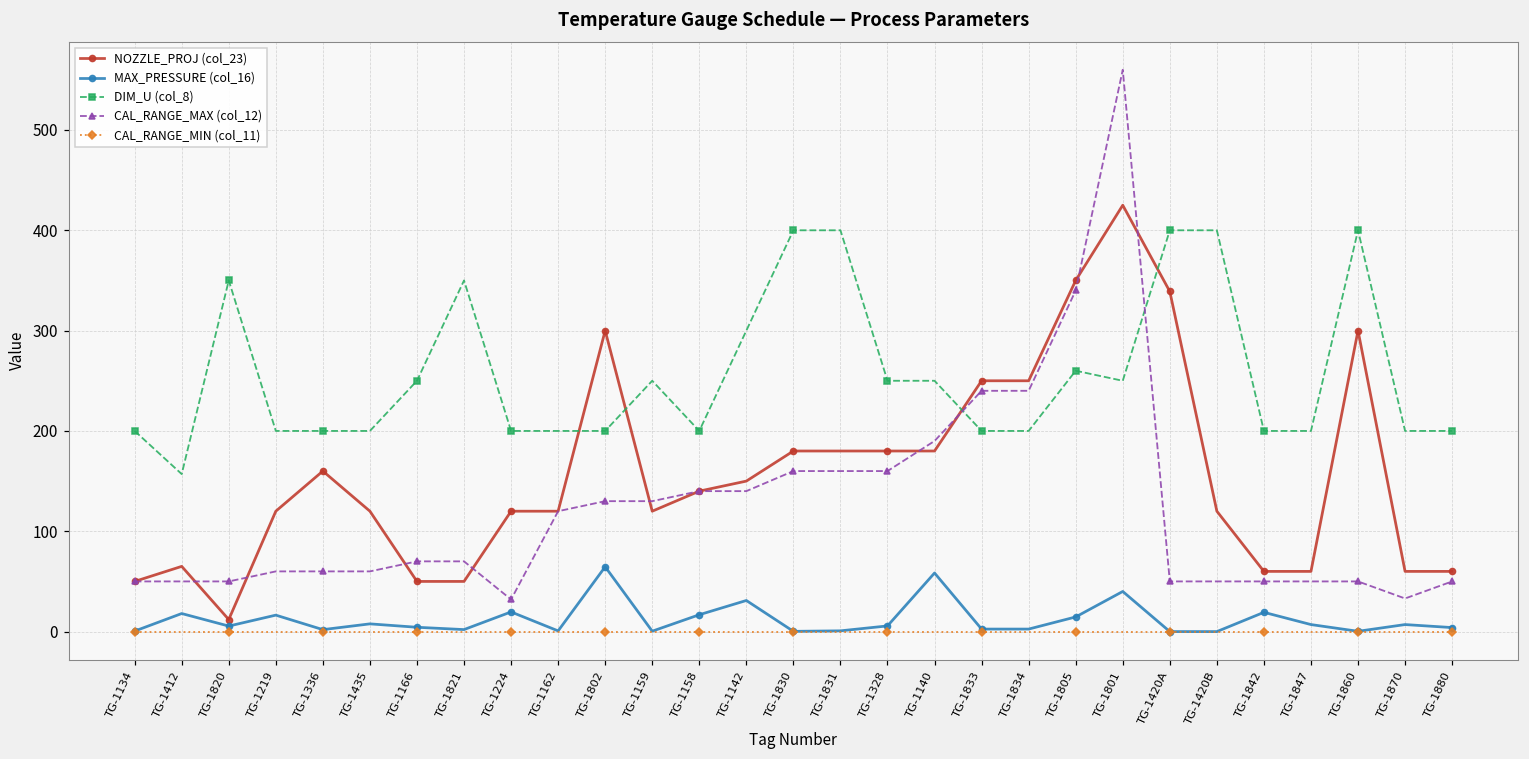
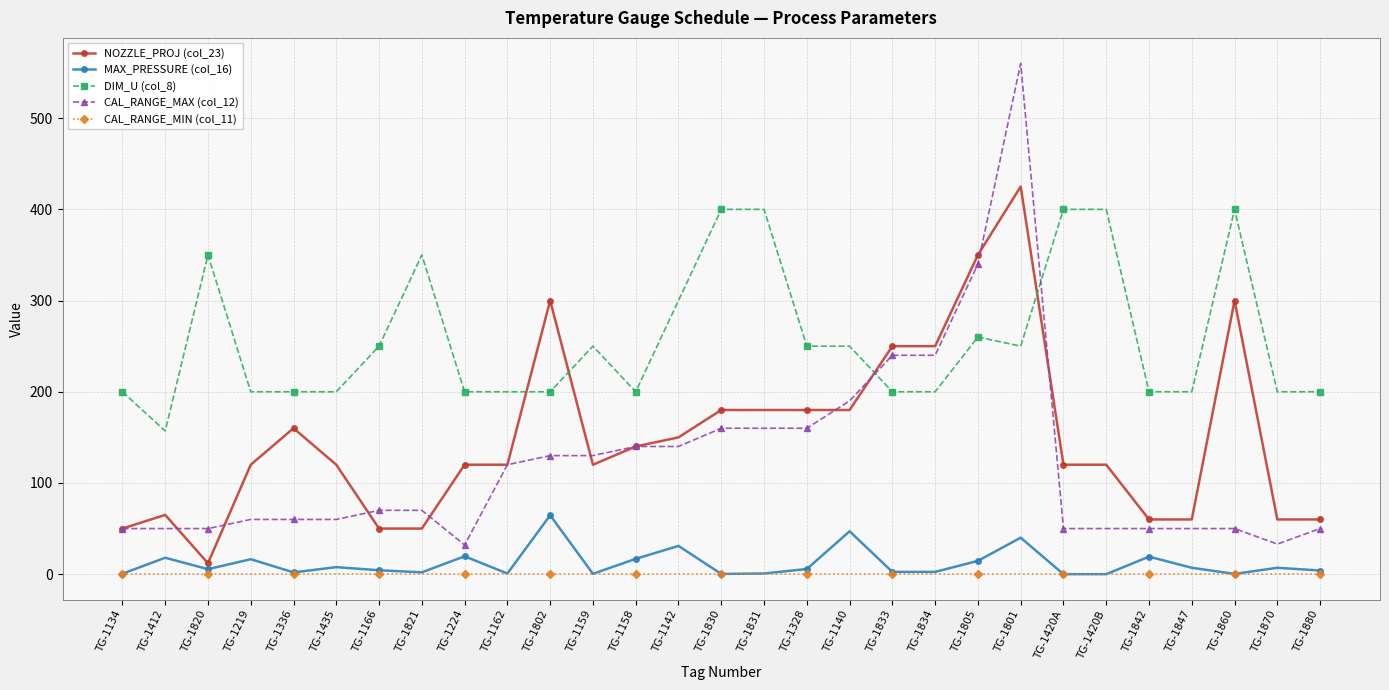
  {
    "NOZZLE_PROJ (col_23)": {
      "TG-1412": 70,
      "TG-1820": 10,
      "TG-1219": 120,
      "TG-1336": 160,
      "TG-1435": 120,
      "TG-1166": 50,
      "TG-1821": 50,
      "TG-1224": 120,
      "TG-1802": 300,
      "TG-1159": 120,
      "TG-1142": 150,
      "TG-1830": 180,
      "TG-1831": 180,
      "TG-1328": 180,
      "TG-1140": 180,
      "TG-1833": 250,
      "TG-1834": 250,
      "TG-1805": 350,
      "TG-1801": 430,
-     "TG-1420A": 340,
+     "TG-1420A": 120,
      "TG-1420B": 120,
      "TG-1842": 60,
      "TG-1847": 60,
      "TG-1860": 300,
      "TG-1870": 60,
      "TG-1880": 60
    },
    "MAX_PRESSURE (col_16)": {
      "TG-1412": 20,
      "TG-1820": 10,
      "TG-1219": 20,
      "TG-1435": 10,
      "TG-1166": 0,
      "TG-1224": 20,
      "TG-1802": 60,
      "TG-1158": 20,
      "TG-1142": 30,
      "TG-1328": 10,
-     "TG-1140": 60,
+     "TG-1140": 50,
      "TG-1805": 10,
      "TG-1801": 40,
      "TG-1842": 20,
      "TG-1847": 10,
      "TG-1870": 10,
      "TG-1880": 0
    },
    "DIM_U (col_8)": {
      "TG-1134": 200,
      "TG-1412": 160,
      "TG-1820": 350,
      "TG-1219": 200,
      "TG-1336": 200,
      "TG-1435": 200,
      "TG-1166": 250,
      "TG-1821": 350,
      "TG-1224": 200,
      "TG-1162": 200,
      "TG-1802": 200,
      "TG-1159": 250,
      "TG-1158": 200,
      "TG-1142": 300,
      "TG-1830": 400,
      "TG-1831": 400,
      "TG-1328": 250,
      "TG-1140": 250,
      "TG-1833": 200,
      "TG-1834": 200,
      "TG-1805": 260,
      "TG-1801": 250,
      "TG-1420A": 400,
      "TG-1420B": 400,
      "TG-1842": 200,
      "TG-1847": 200,
      "TG-1860": 400,
      "TG-1870": 200,
      "TG-1880": 200
    },
    "CAL_RANGE_MAX (col_12)": {
      "TG-1412": 50,
      "TG-1820": 50,
      "TG-1219": 60,
      "TG-1336": 60,
      "TG-1435": 60,
      "TG-1166": 70,
      "TG-1821": 70,
      "TG-1224": 30,
      "TG-1802": 130,
      "TG-1159": 130,
      "TG-1142": 140,
      "TG-1830": 160,
      "TG-1831": 160,
      "TG-1328": 160,
      "TG-1140": 190,
      "TG-1833": 240,
      "TG-1834": 240,
      "TG-1805": 340,
      "TG-1801": 560,
      "TG-1420A": 50,
      "TG-1420B": 50,
      "TG-1842": 50,
      "TG-1847": 50,
      "TG-1860": 50,
      "TG-1870": 30,
      "TG-1880": 50
    },
    "CAL_RANGE_MIN (col_11)": {
      "TG-1412": 0,
      "TG-1820": 0,
      "TG-1219": 0,
      "TG-1435": 0,
      "TG-1166": 0,
      "TG-1224": 0,
      "TG-1802": 0,
      "TG-1158": 0,
      "TG-1142": 0,
      "TG-1328": 0,
      "TG-1140": 0,
      "TG-1805": 0,
      "TG-1801": 0,
      "TG-1842": 0,
      "TG-1847": 0,
      "TG-1870": 0,
      "TG-1880": 0
    }
  }
